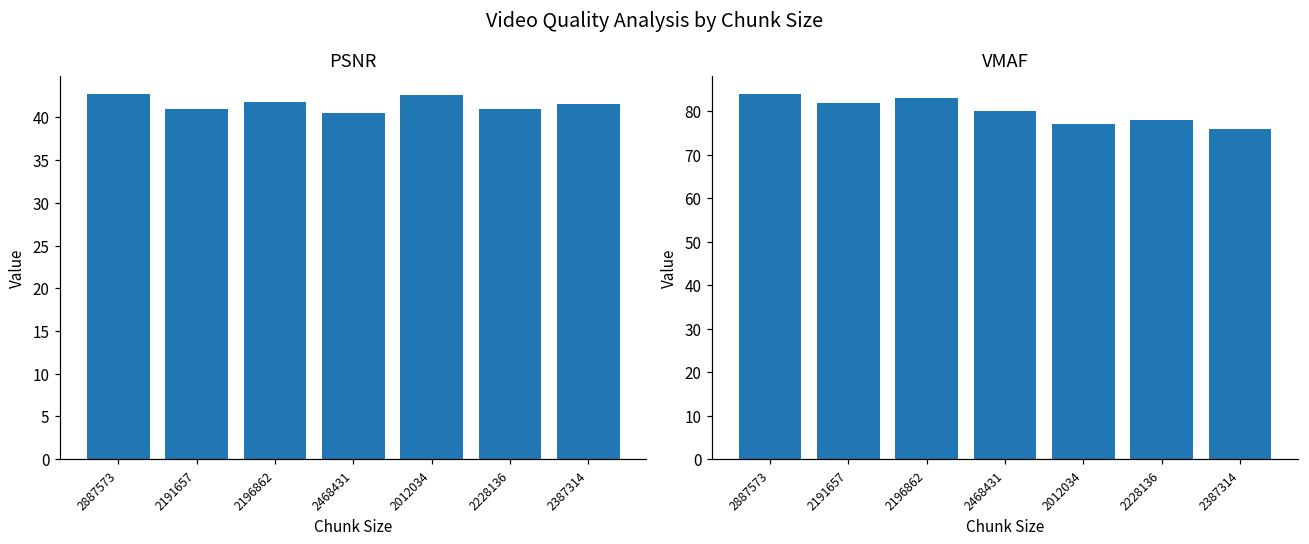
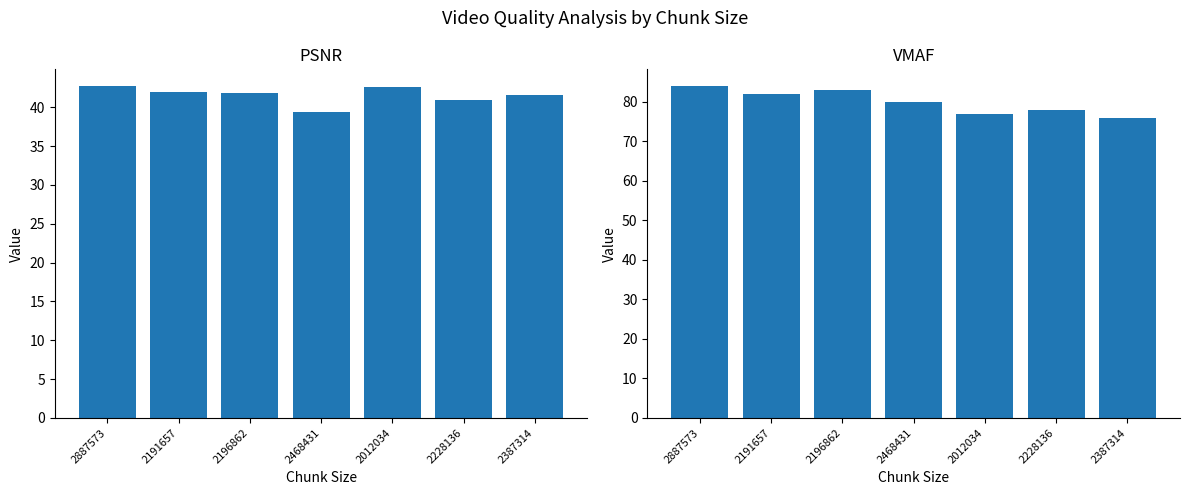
  {
    "PSNR": {
      "2887573": 43,
-     "2191657": 41,
+     "2191657": 42,
      "2196862": 42,
-     "2468431": 40,
+     "2468431": 39,
      "2012034": 43,
      "2228136": 41,
      "2387314": 42
    },
    "VMAF": {
      "2887573": 84,
      "2191657": 82,
      "2196862": 83,
      "2468431": 80,
      "2012034": 77,
      "2228136": 78,
      "2387314": 76
    }
  }
